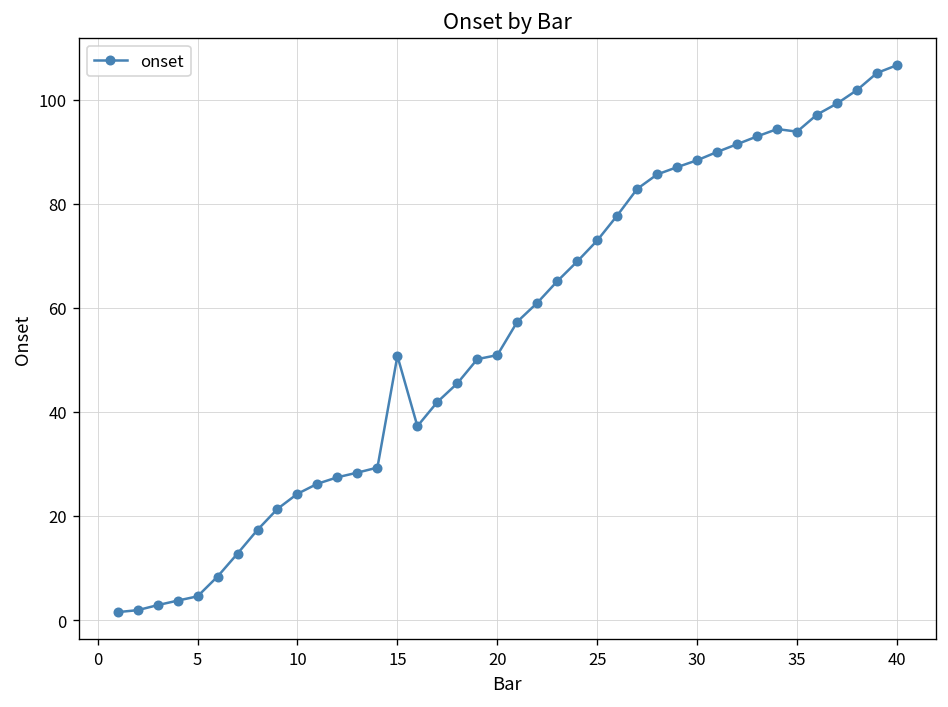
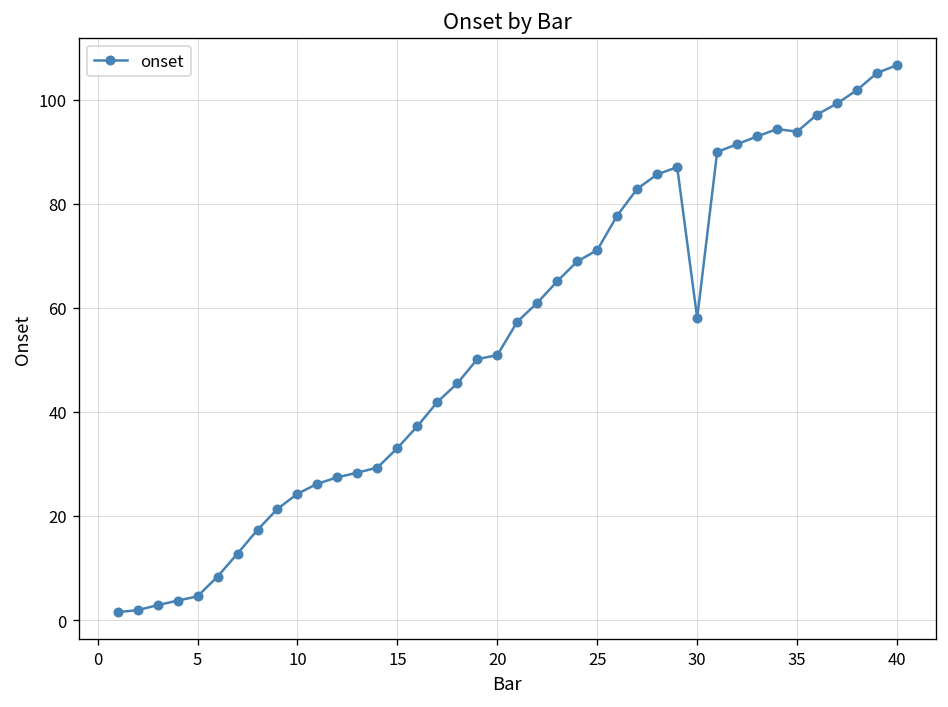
  {
    "5": 5,
    "10": 24,
-   "15": 51,
+   "15": 33,
    "20": 51,
-   "25": 73,
-   "30": 88,
+   "25": 71,
+   "30": 58,
    "35": 94,
    "40": 107
  }
